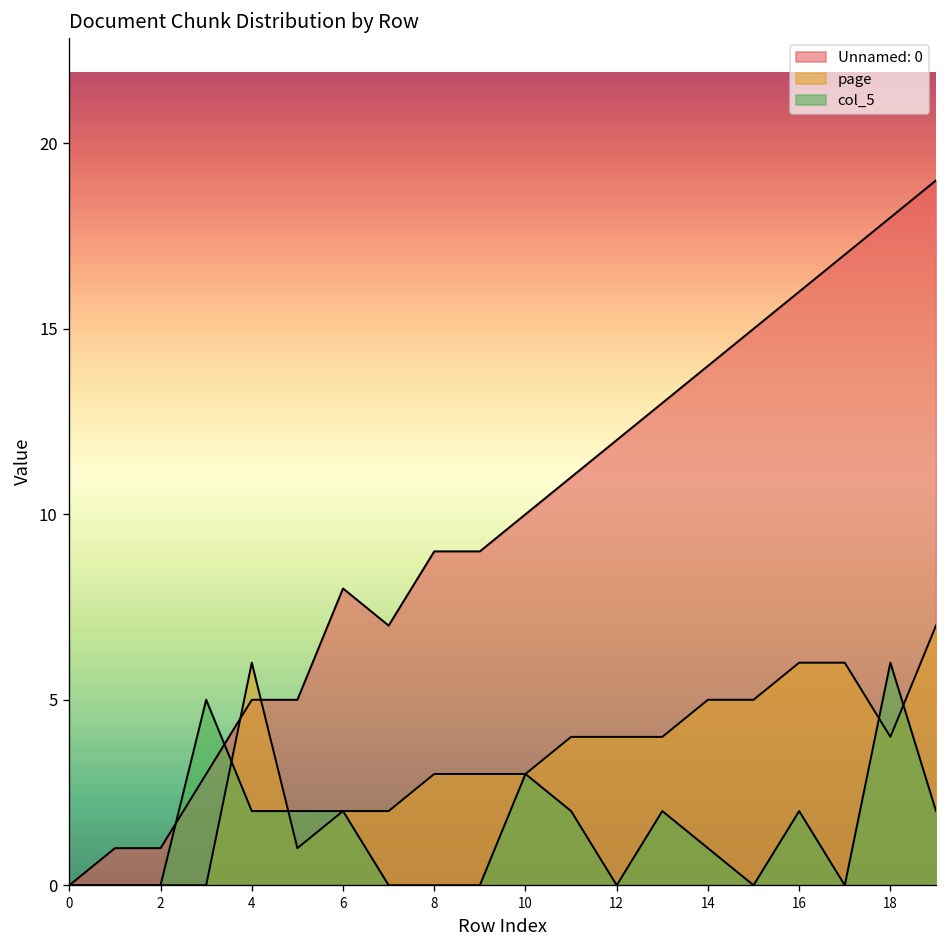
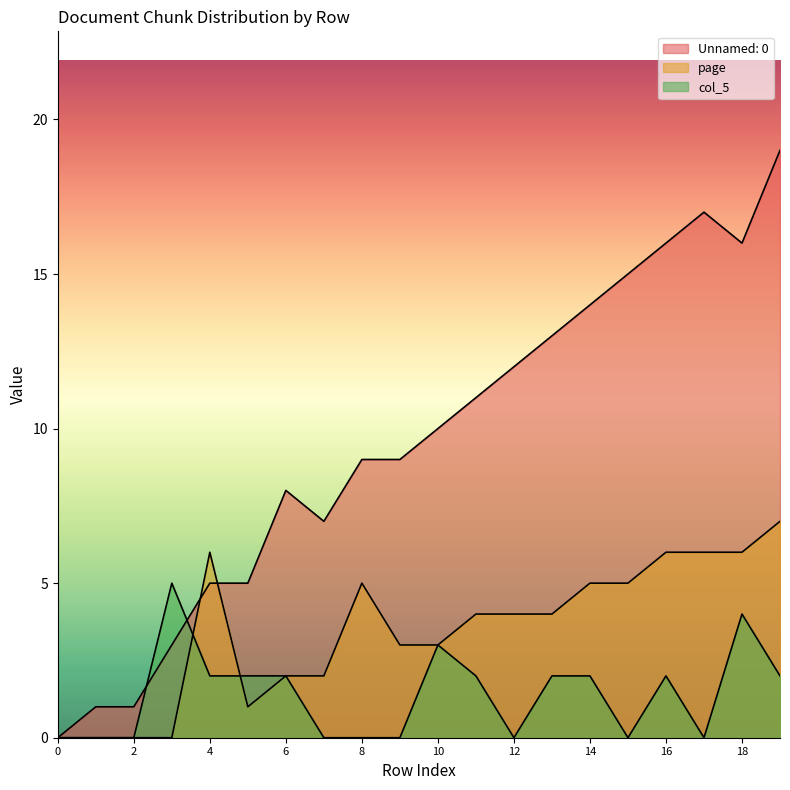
  {
    "Unnamed: 0": {
      "2": 1,
      "4": 5,
      "6": 8,
      "8": 9,
      "10": 10,
      "12": 12,
      "14": 14,
      "16": 16,
-     "18": 18
+     "18": 16
    },
    "page": {
      "4": 6,
-     "8": 3,
+     "8": 5,
      "12": 4,
      "14": 5,
      "16": 6,
-     "18": 4
+     "18": 6
    },
    "col_5": {
      "4": 2,
      "8": 0,
      "12": 0,
-     "14": 1,
+     "14": 2,
      "16": 2,
-     "18": 6
+     "18": 4
    }
  }
